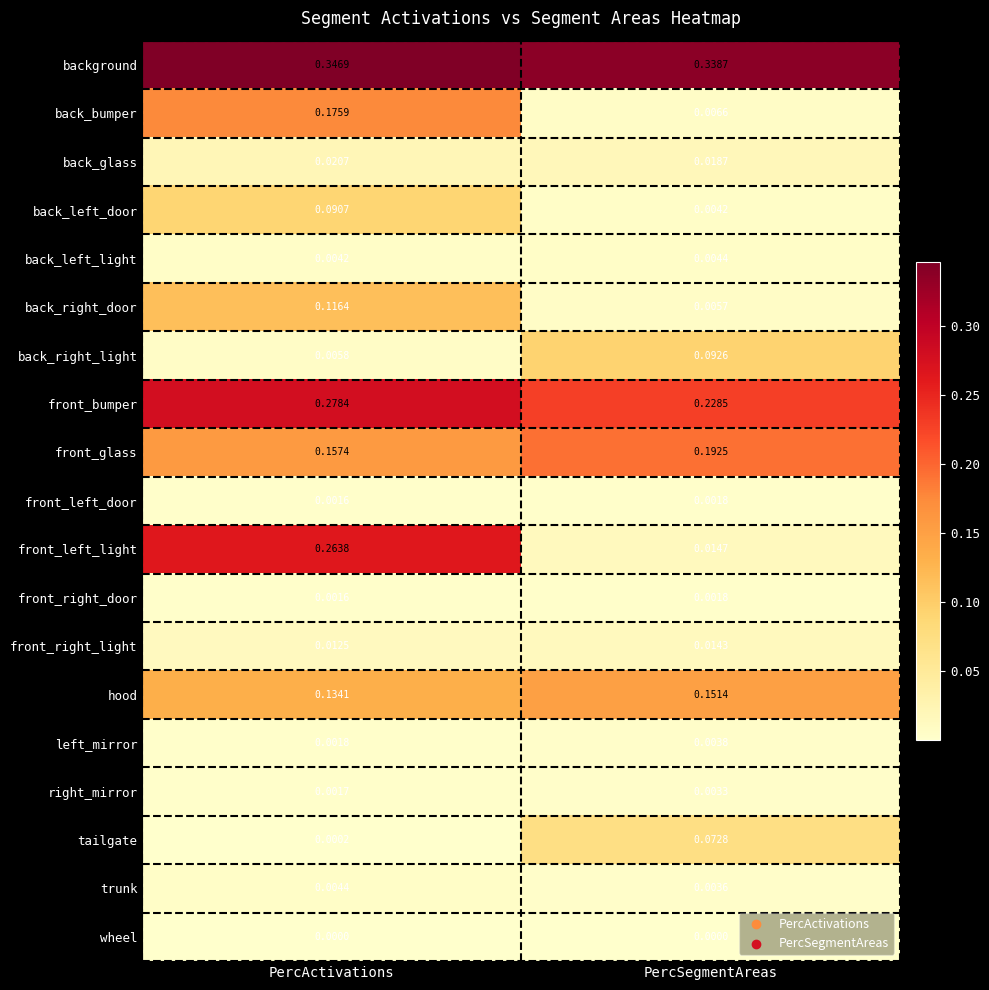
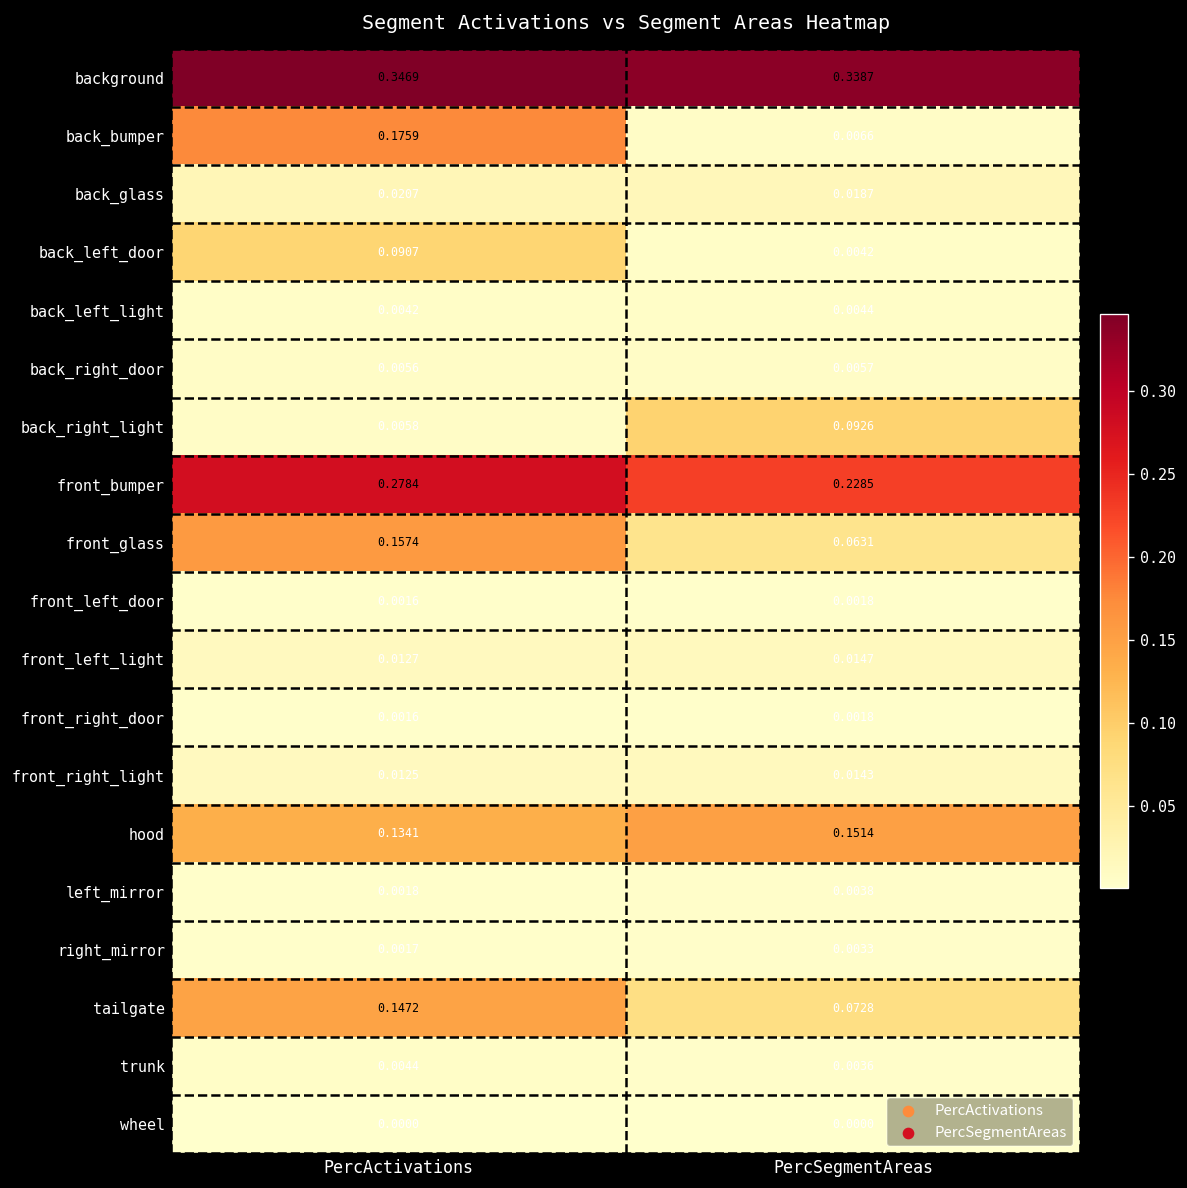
  {
    "background": {
      "PercActivations": 0.3469,
      "PercSegmentAreas": 0.3387
    },
    "back_bumper": {
      "PercActivations": 0.1759,
      "PercSegmentAreas": 0.0066
    },
    "back_glass": {
      "PercActivations": 0.0207,
      "PercSegmentAreas": 0.0187
    },
    "back_left_door": {
      "PercActivations": 0.0907,
      "PercSegmentAreas": 0.0042
    },
    "back_left_light": {
      "PercActivations": 0.0042,
      "PercSegmentAreas": 0.0044
    },
    "back_right_door": {
-     "PercActivations": 0.1164,
+     "PercActivations": 0.0056,
      "PercSegmentAreas": 0.0057
    },
    "back_right_light": {
      "PercActivations": 0.0058,
      "PercSegmentAreas": 0.0926
    },
    "front_bumper": {
      "PercActivations": 0.2784,
      "PercSegmentAreas": 0.2285
    },
    "front_glass": {
      "PercActivations": 0.1574,
-     "PercSegmentAreas": 0.1925
+     "PercSegmentAreas": 0.0631
    },
    "front_left_door": {
      "PercActivations": 0.0016,
      "PercSegmentAreas": 0.0018
    },
    "front_left_light": {
-     "PercActivations": 0.2638,
+     "PercActivations": 0.0127,
      "PercSegmentAreas": 0.0147
    },
    "front_right_door": {
      "PercActivations": 0.0016,
      "PercSegmentAreas": 0.0018
    },
    "front_right_light": {
      "PercActivations": 0.0125,
      "PercSegmentAreas": 0.0143
    },
    "hood": {
      "PercActivations": 0.1341,
      "PercSegmentAreas": 0.1514
    },
    "left_mirror": {
      "PercActivations": 0.0018,
      "PercSegmentAreas": 0.0038
    },
    "right_mirror": {
      "PercActivations": 0.0017,
      "PercSegmentAreas": 0.0033
    },
    "tailgate": {
-     "PercActivations": 0.0002,
+     "PercActivations": 0.1472,
      "PercSegmentAreas": 0.0728
    },
    "trunk": {
      "PercActivations": 0.0044,
      "PercSegmentAreas": 0.0036
    },
    "wheel": {
      "PercActivations": 0.0000,
      "PercSegmentAreas": 0.0000
    }
  }
